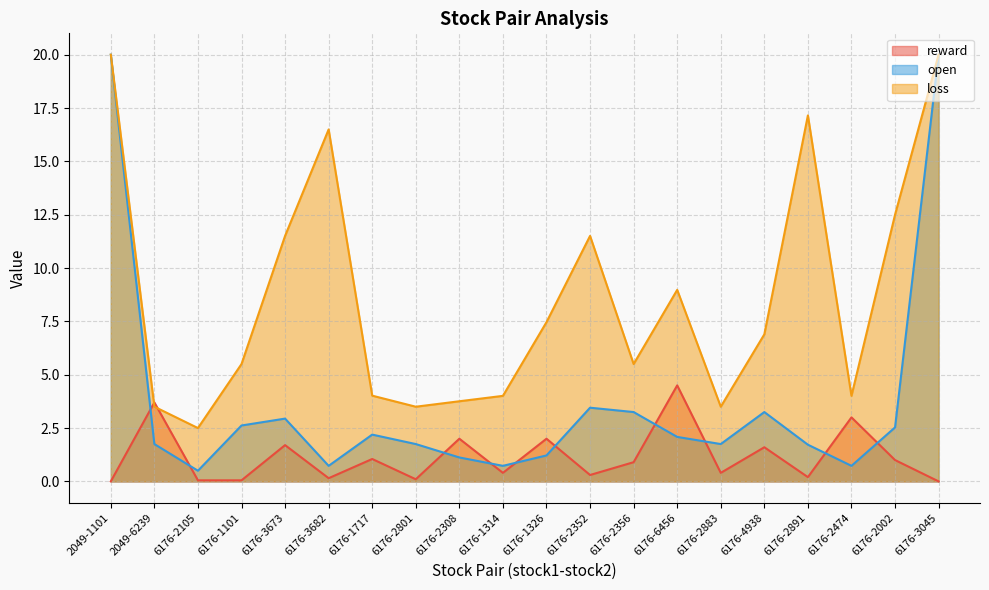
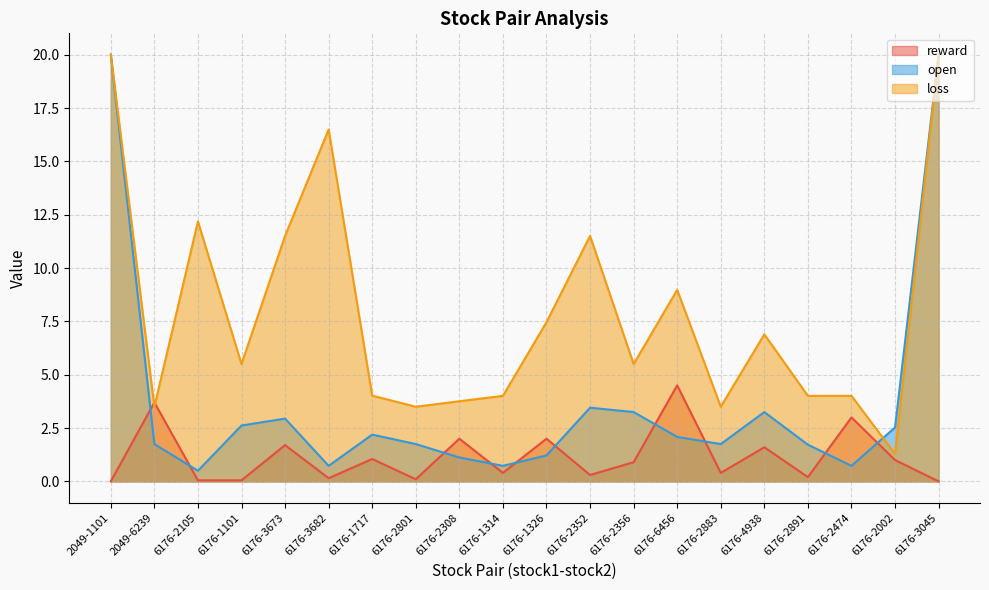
  {
    "reward": {
      "2049-1101": 0.0,
      "2049-6239": 3.7,
      "6176-2105": 0.1,
      "6176-1101": 0.0,
      "6176-3673": 1.7,
      "6176-3682": 0.1,
      "6176-1717": 1.0,
      "6176-2801": 0.1,
      "6176-2308": 2.0,
      "6176-1314": 0.4,
      "6176-1326": 2.0,
      "6176-2352": 0.3,
      "6176-2356": 0.9,
      "6176-6456": 4.5,
      "6176-2883": 0.4,
      "6176-4938": 1.6,
      "6176-2891": 0.2,
      "6176-2474": 3.0,
      "6176-2002": 1.0,
      "6176-3045": 0.0
    },
    "open": {
      "2049-6239": 1.7,
      "6176-2105": 0.5,
      "6176-1101": 2.6,
      "6176-3673": 2.9,
      "6176-3682": 0.7,
      "6176-1717": 2.2,
      "6176-2801": 1.7,
      "6176-2308": 1.1,
      "6176-1314": 0.7,
      "6176-1326": 1.2,
      "6176-2352": 3.5,
      "6176-2356": 3.2,
      "6176-6456": 2.1,
      "6176-2883": 1.7,
      "6176-4938": 3.2,
      "6176-2891": 1.7,
      "6176-2474": 0.7,
      "6176-2002": 2.5
    },
    "loss": {
      "2049-6239": 3.5,
-     "6176-2105": 2.5,
+     "6176-2105": 12.2,
      "6176-1101": 5.5,
      "6176-3673": 11.5,
      "6176-3682": 16.5,
      "6176-1717": 4.0,
      "6176-2801": 3.5,
      "6176-2308": 3.8,
      "6176-1314": 4.0,
      "6176-1326": 7.5,
      "6176-2352": 11.5,
      "6176-2356": 5.5,
      "6176-6456": 9.0,
      "6176-2883": 3.5,
      "6176-4938": 6.9,
-     "6176-2891": 17.2,
+     "6176-2891": 4.0,
      "6176-2474": 4.0,
-     "6176-2002": 12.5
+     "6176-2002": 1.3
    }
  }
